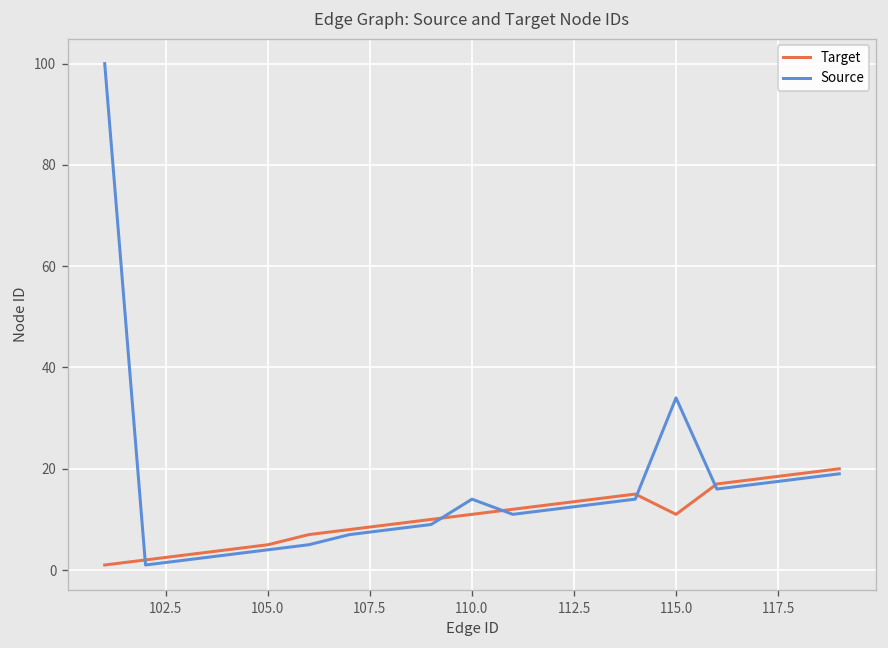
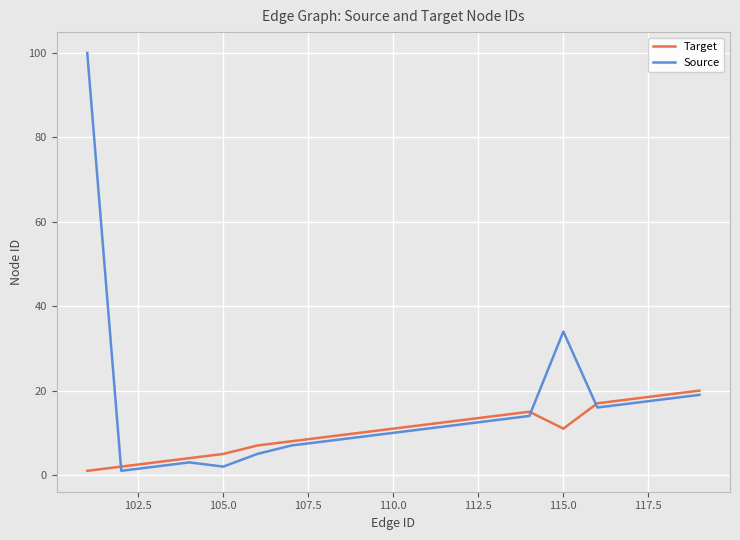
  {
    "Target": {
      "105.0": 5,
      "110.0": 11,
      "115.0": 11
    },
    "Source": {
-     "105.0": 4,
-     "110.0": 14,
+     "105.0": 2,
+     "110.0": 10,
      "115.0": 34
    }
  }
